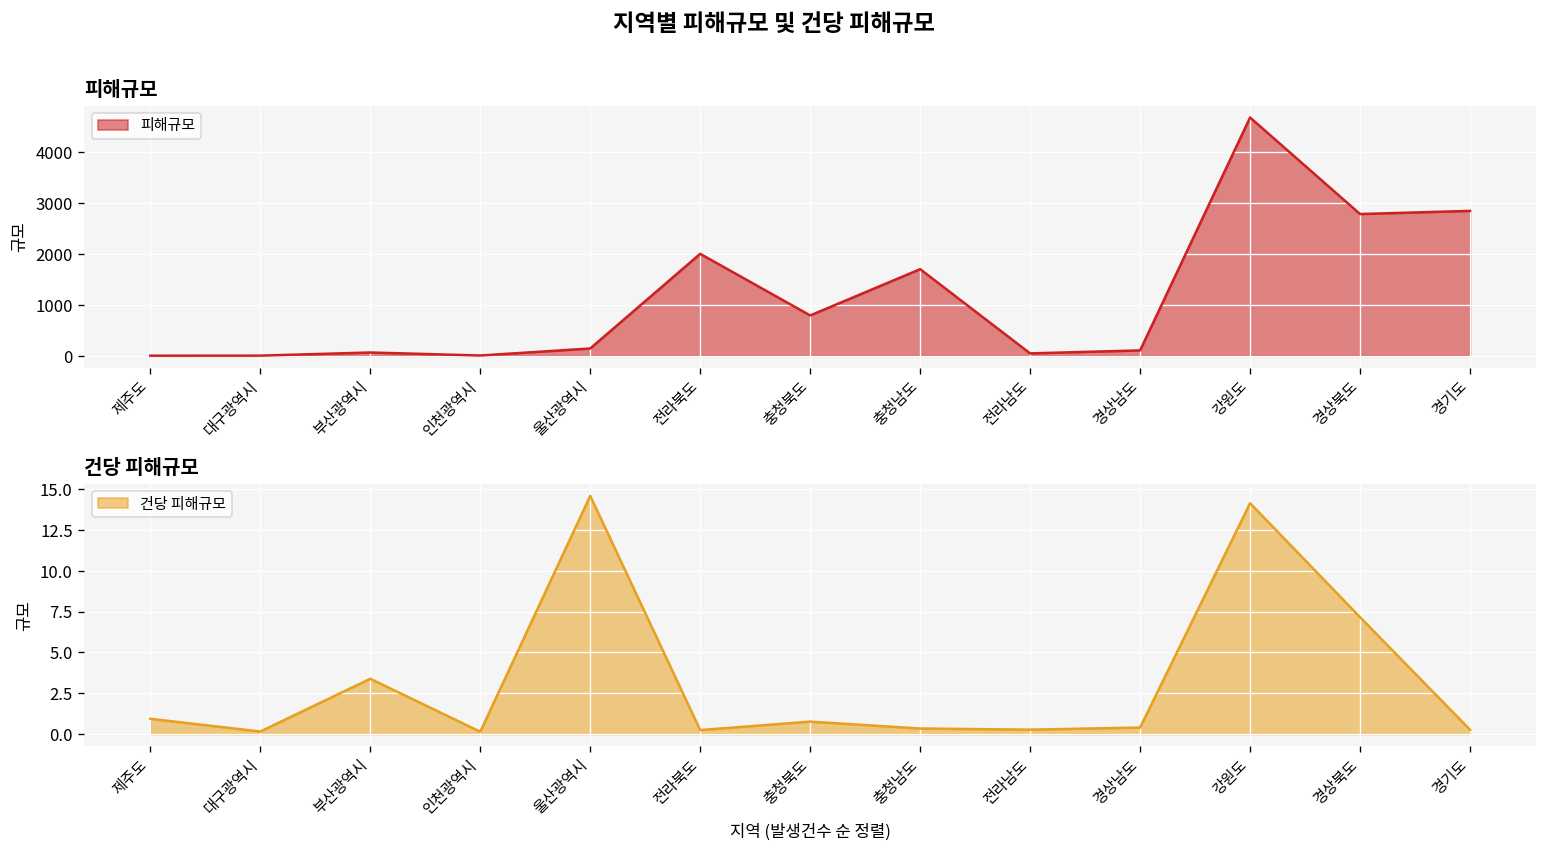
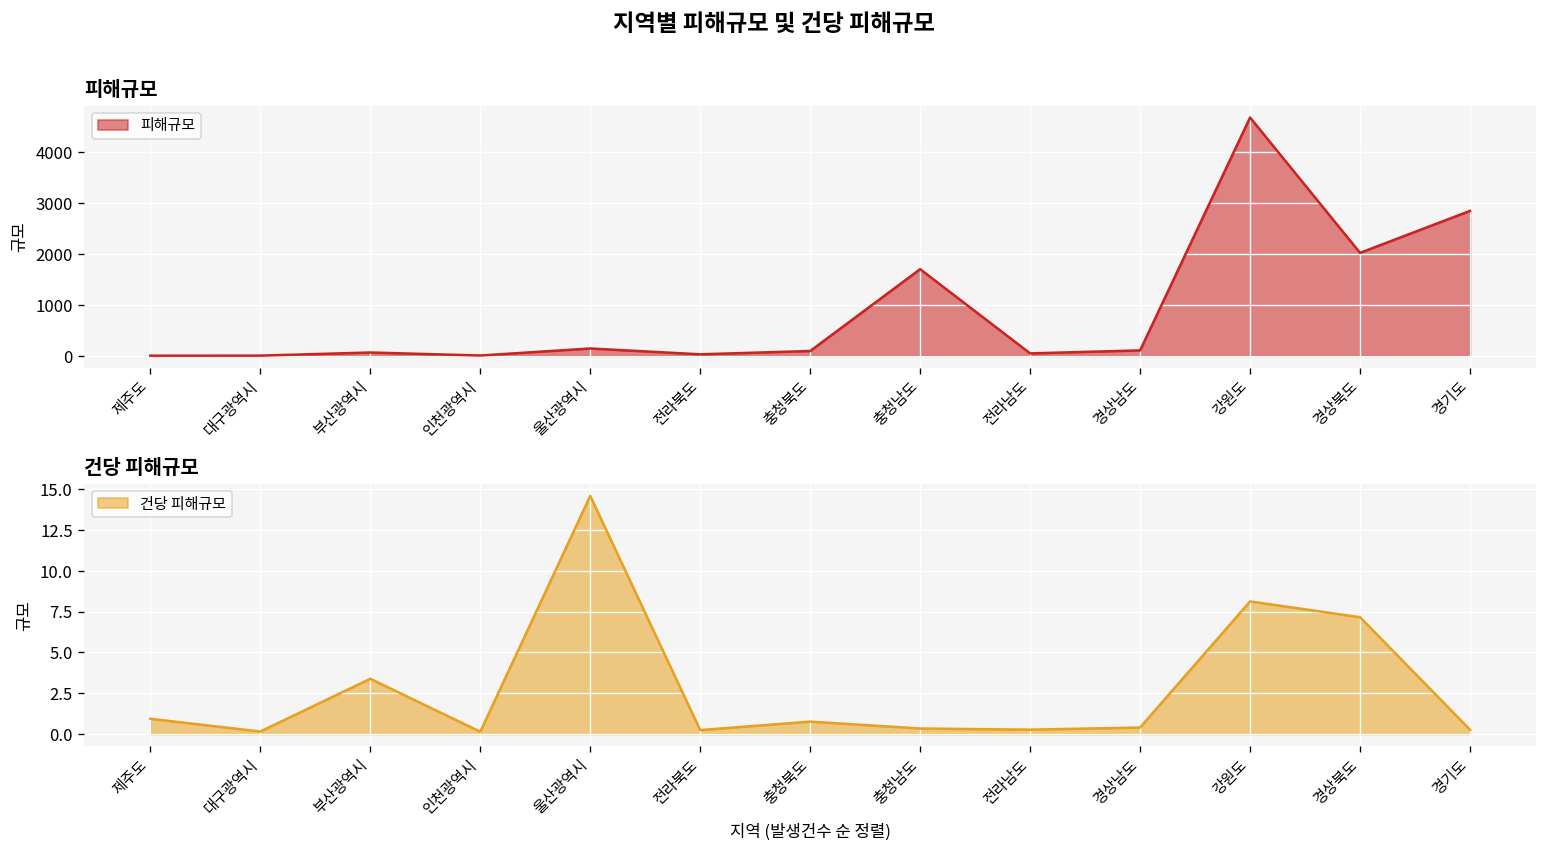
  {
    "피해규모": {
      "제주도": 0,
      "대구광역시": 0,
      "부산광역시": 100,
      "인천광역시": 0,
      "울산광역시": 100,
-     "전라북도": 2000,
-     "충청북도": 800,
+     "전라북도": 0,
+     "충청북도": 100,
      "충청남도": 1700,
      "전라남도": 0,
      "경상남도": 100,
      "강원도": 4700,
-     "경상북도": 2800,
+     "경상북도": 2000,
      "경기도": 2800
    },
    "건당 피해규모": {
      "제주도": 0.9,
      "대구광역시": 0.2,
      "부산광역시": 3.4,
      "인천광역시": 0.1,
      "울산광역시": 14.6,
      "전라북도": 0.3,
      "충청북도": 0.8,
      "충청남도": 0.3,
      "전라남도": 0.3,
      "경상남도": 0.4,
-     "강원도": 14.1,
+     "강원도": 8.1,
      "경상북도": 7.2,
      "경기도": 0.3
    }
  }
